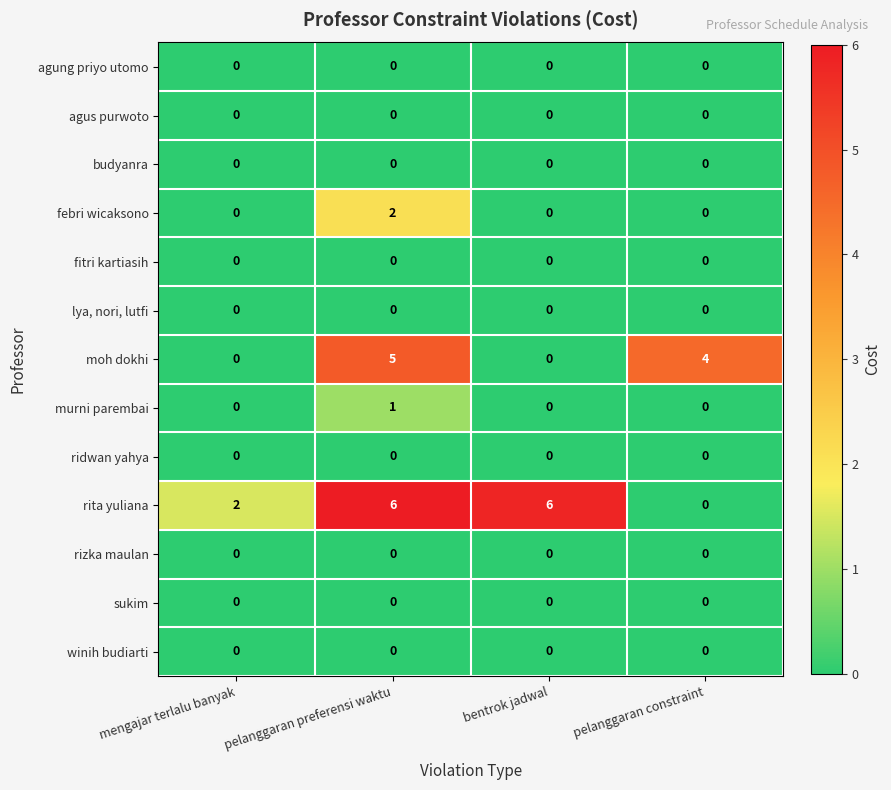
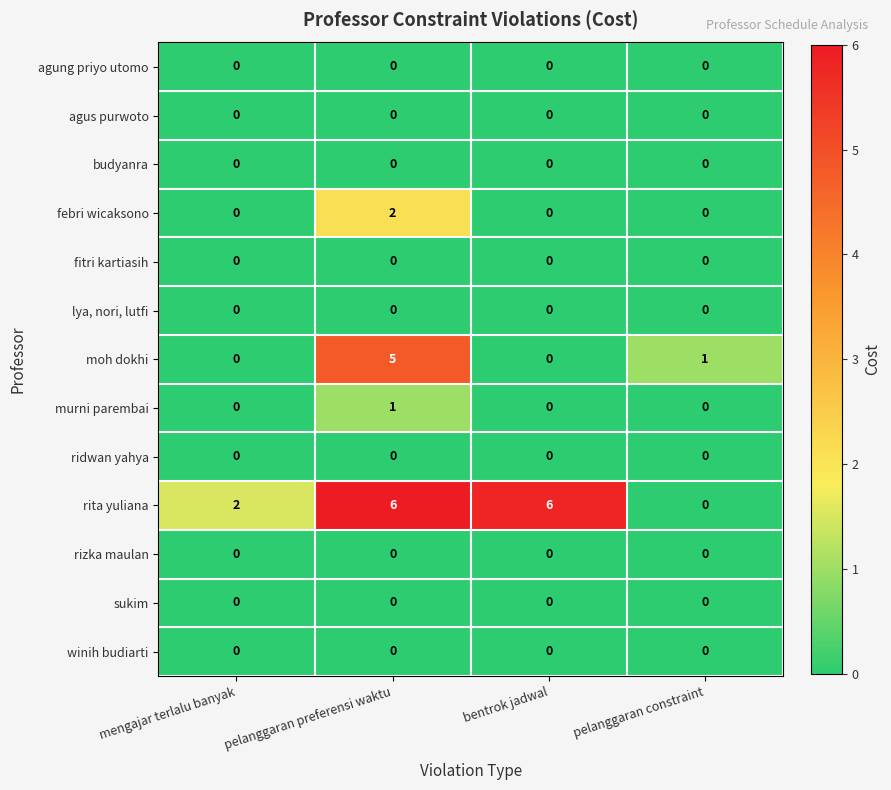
  {
    "agung priyo utomo": {
      "mengajar terlalu banyak": 0,
      "pelanggaran preferensi waktu": 0,
      "bentrok jadwal": 0,
      "pelanggaran constraint": 0
    },
    "agus purwoto": {
      "mengajar terlalu banyak": 0,
      "pelanggaran preferensi waktu": 0,
      "bentrok jadwal": 0,
      "pelanggaran constraint": 0
    },
    "budyanra": {
      "mengajar terlalu banyak": 0,
      "pelanggaran preferensi waktu": 0,
      "bentrok jadwal": 0,
      "pelanggaran constraint": 0
    },
    "febri wicaksono": {
      "mengajar terlalu banyak": 0,
      "pelanggaran preferensi waktu": 2,
      "bentrok jadwal": 0,
      "pelanggaran constraint": 0
    },
    "fitri kartiasih": {
      "mengajar terlalu banyak": 0,
      "pelanggaran preferensi waktu": 0,
      "bentrok jadwal": 0,
      "pelanggaran constraint": 0
    },
    "lya, nori, lutfi": {
      "mengajar terlalu banyak": 0,
      "pelanggaran preferensi waktu": 0,
      "bentrok jadwal": 0,
      "pelanggaran constraint": 0
    },
    "moh dokhi": {
      "mengajar terlalu banyak": 0,
      "pelanggaran preferensi waktu": 5,
      "bentrok jadwal": 0,
-     "pelanggaran constraint": 4
+     "pelanggaran constraint": 1
    },
    "murni parembai": {
      "mengajar terlalu banyak": 0,
      "pelanggaran preferensi waktu": 1,
      "bentrok jadwal": 0,
      "pelanggaran constraint": 0
    },
    "ridwan yahya": {
      "mengajar terlalu banyak": 0,
      "pelanggaran preferensi waktu": 0,
      "bentrok jadwal": 0,
      "pelanggaran constraint": 0
    },
    "rita yuliana": {
      "mengajar terlalu banyak": 2,
      "pelanggaran preferensi waktu": 6,
      "bentrok jadwal": 6,
      "pelanggaran constraint": 0
    },
    "rizka maulan": {
      "mengajar terlalu banyak": 0,
      "pelanggaran preferensi waktu": 0,
      "bentrok jadwal": 0,
      "pelanggaran constraint": 0
    },
    "sukim": {
      "mengajar terlalu banyak": 0,
      "pelanggaran preferensi waktu": 0,
      "bentrok jadwal": 0,
      "pelanggaran constraint": 0
    },
    "winih budiarti": {
      "mengajar terlalu banyak": 0,
      "pelanggaran preferensi waktu": 0,
      "bentrok jadwal": 0,
      "pelanggaran constraint": 0
    }
  }
